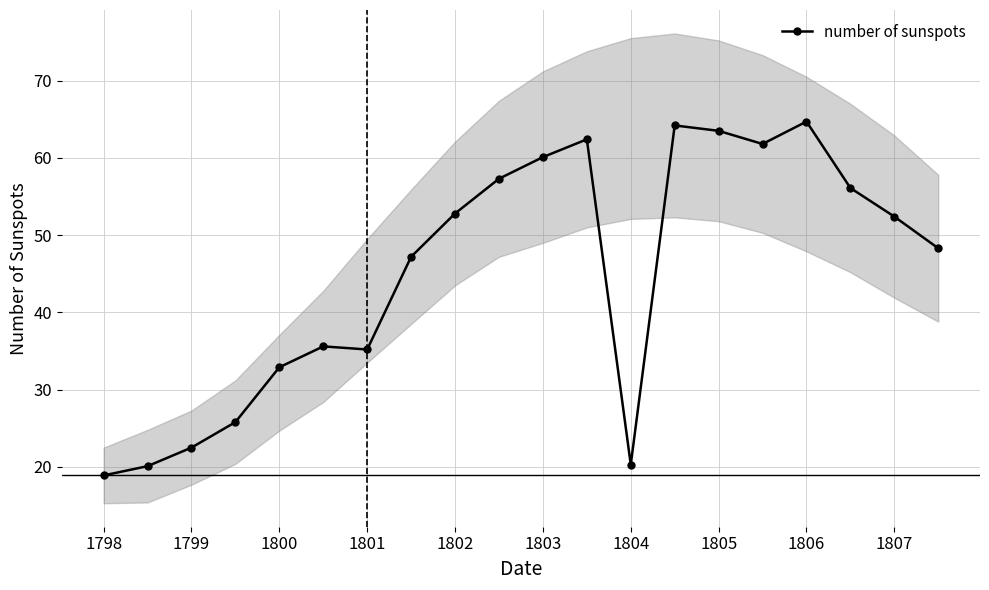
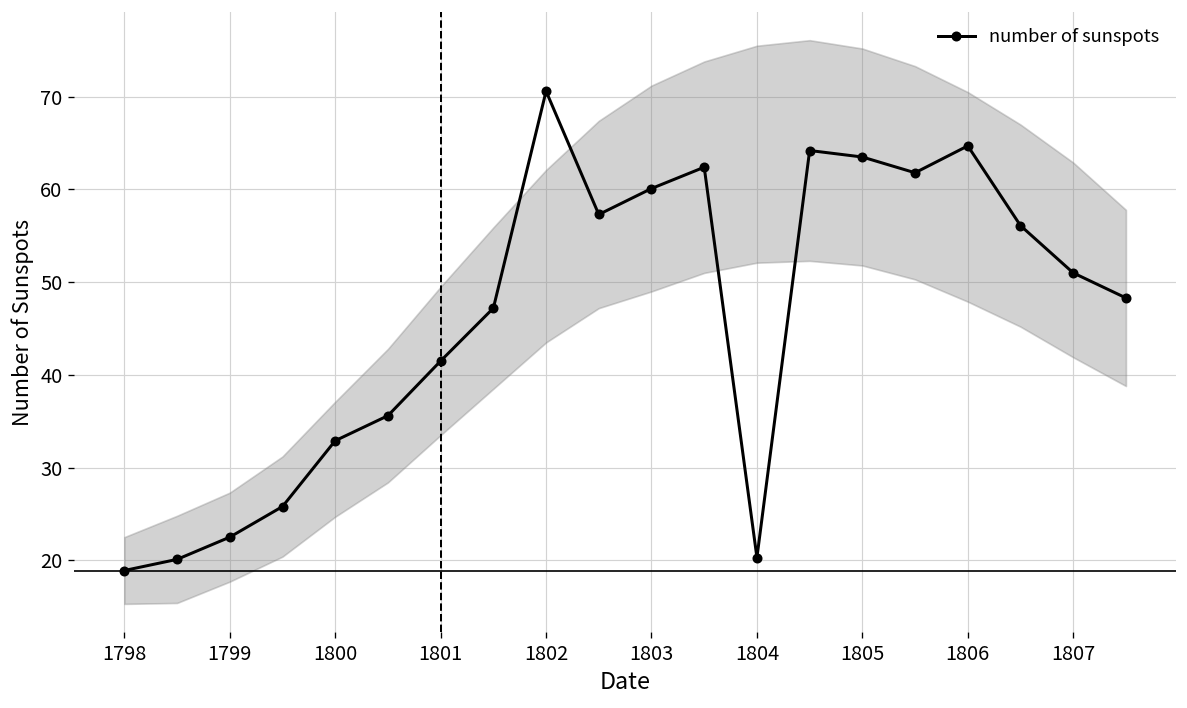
  {
    "number of sunspots": {
      "1798": 19,
      "1799": 23,
      "1800": 33,
-     "1801": 35,
-     "1802": 53,
+     "1801": 42,
+     "1802": 71,
      "1803": 60,
      "1804": 20,
      "1805": 64,
      "1806": 65,
-     "1807": 52
+     "1807": 51
    }
  }
